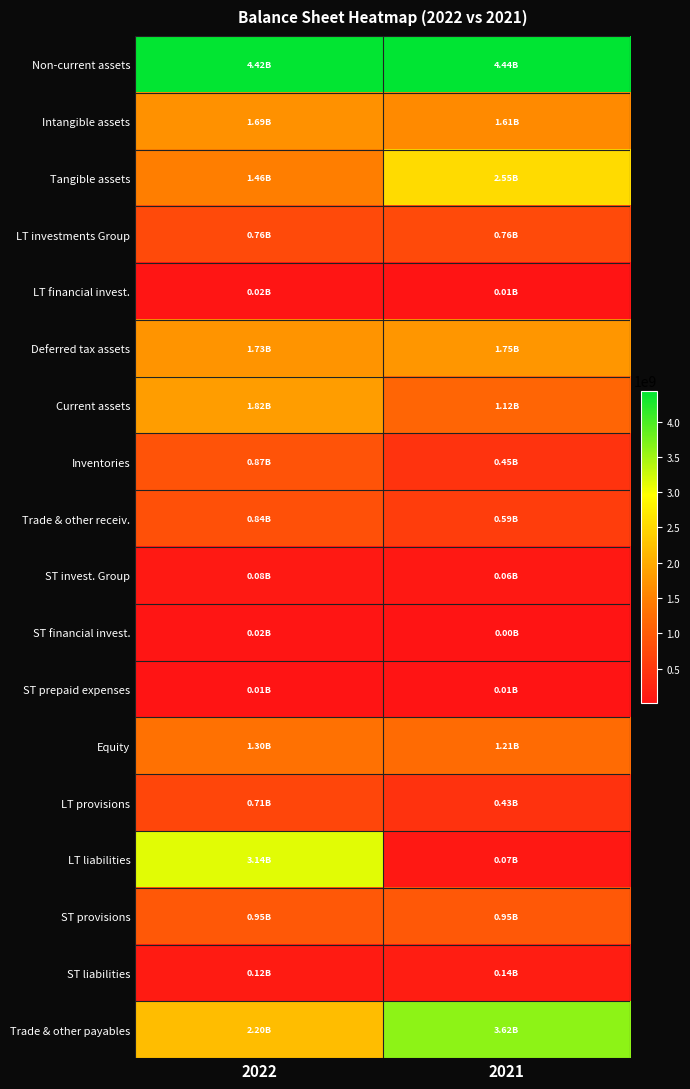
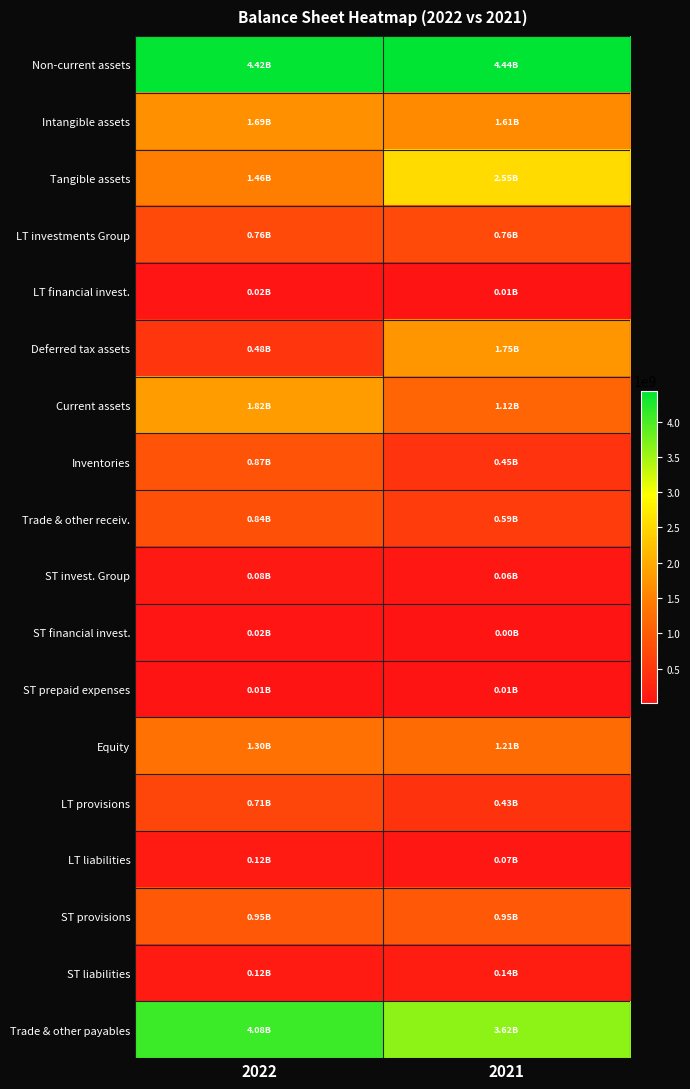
  {
    "Non-current assets": {
      "2022": "4.42B",
      "2021": "4.44B"
    },
    "Intangible assets": {
      "2022": "1.69B",
      "2021": "1.61B"
    },
    "Tangible assets": {
      "2022": "1.46B",
      "2021": "2.55B"
    },
    "LT investments Group": {
      "2022": "0.76B",
      "2021": "0.76B"
    },
    "LT financial invest.": {
      "2022": "0.02B",
      "2021": "0.01B"
    },
    "Deferred tax assets": {
-     "2022": "1.73B",
+     "2022": "0.48B",
      "2021": "1.75B"
    },
    "Current assets": {
      "2022": "1.82B",
      "2021": "1.12B"
    },
    "Inventories": {
      "2022": "0.87B",
      "2021": "0.45B"
    },
    "Trade & other receiv.": {
      "2022": "0.84B",
      "2021": "0.59B"
    },
    "ST invest. Group": {
      "2022": "0.08B",
      "2021": "0.06B"
    },
    "ST financial invest.": {
      "2022": "0.02B",
      "2021": "0.00B"
    },
    "ST prepaid expenses": {
      "2022": "0.01B",
      "2021": "0.01B"
    },
    "Equity": {
      "2022": "1.30B",
      "2021": "1.21B"
    },
    "LT provisions": {
      "2022": "0.71B",
      "2021": "0.43B"
    },
    "LT liabilities": {
-     "2022": "3.14B",
+     "2022": "0.12B",
      "2021": "0.07B"
    },
    "ST provisions": {
      "2022": "0.95B",
      "2021": "0.95B"
    },
    "ST liabilities": {
      "2022": "0.12B",
      "2021": "0.14B"
    },
    "Trade & other payables": {
-     "2022": "2.20B",
+     "2022": "4.08B",
      "2021": "3.62B"
    }
  }
